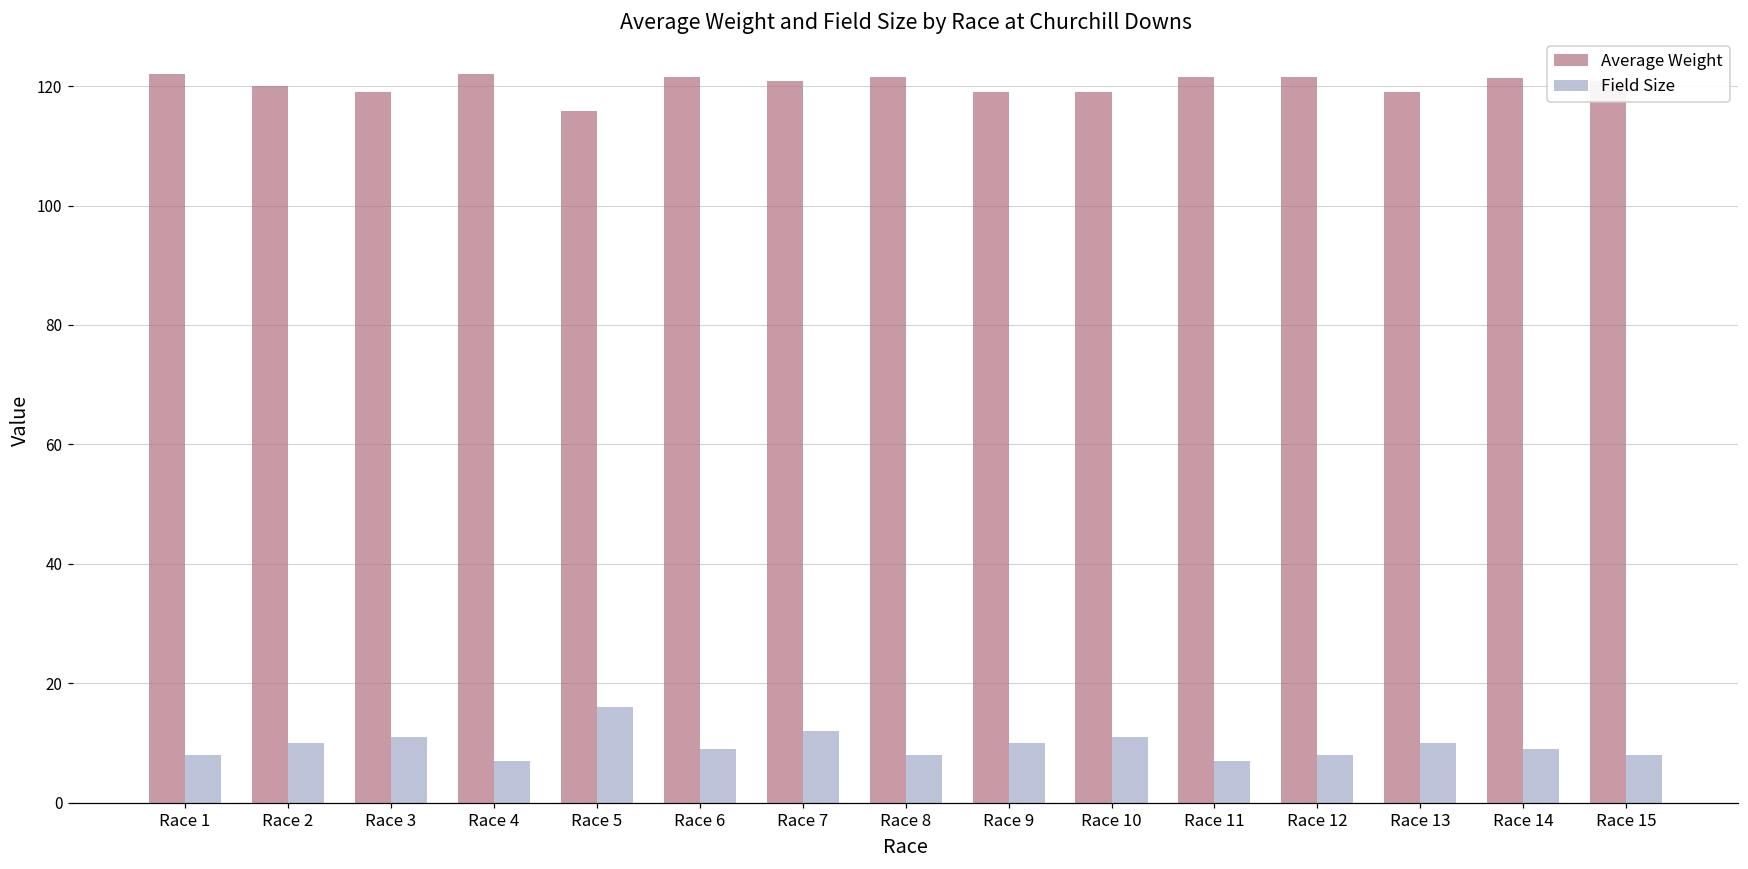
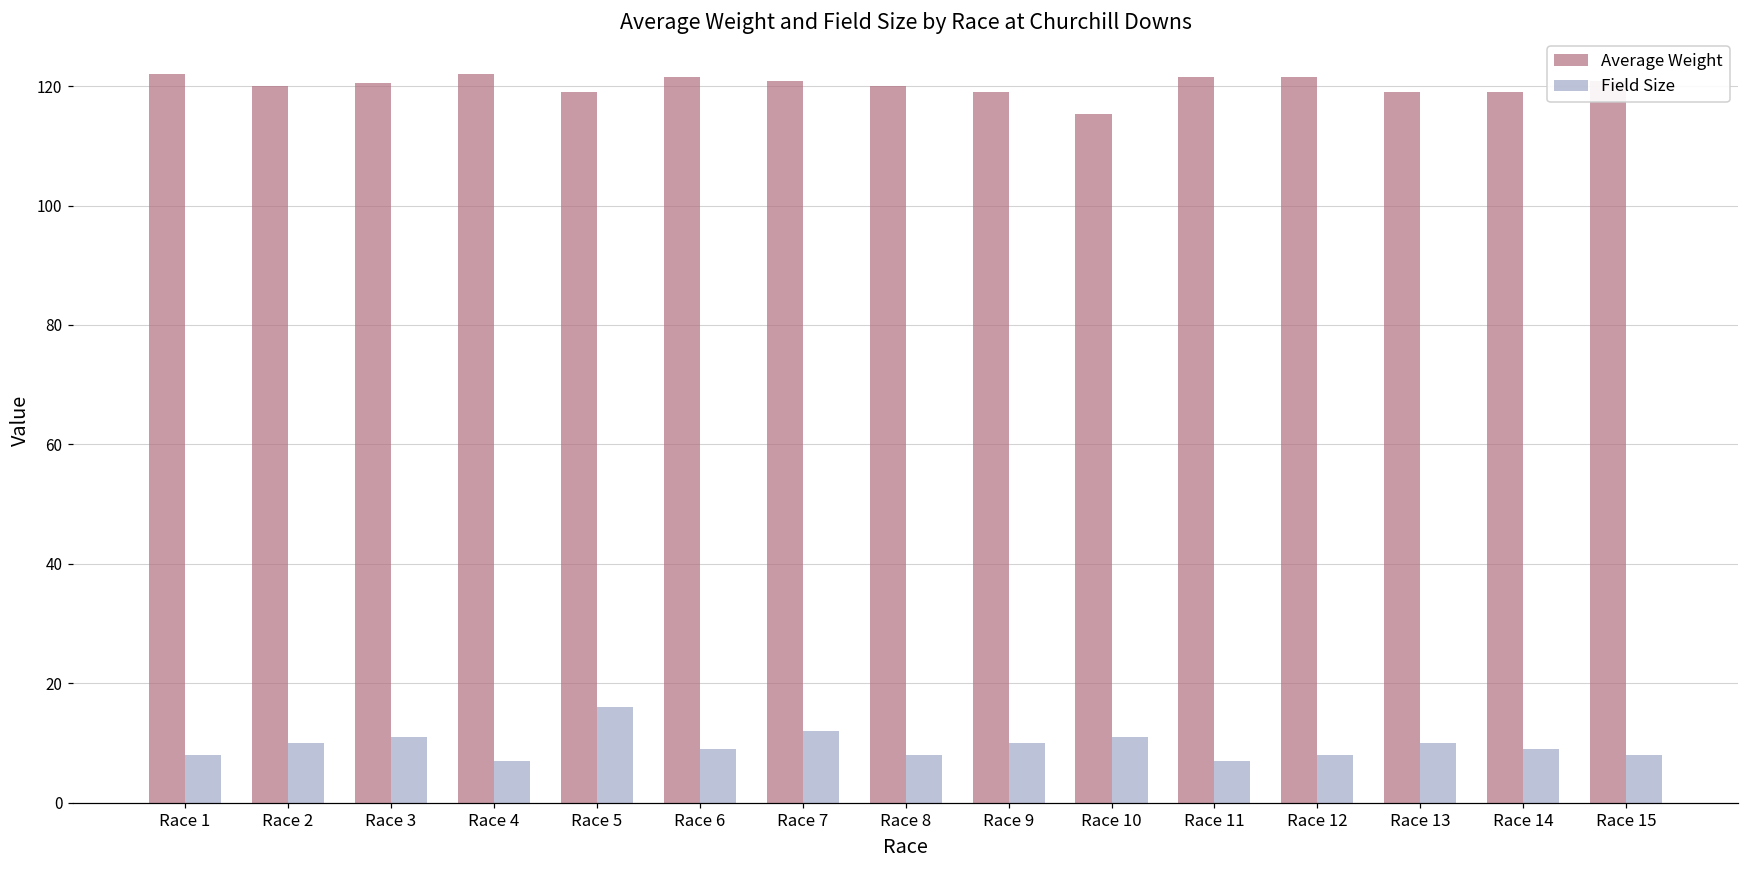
  {
    "Average Weight": {
      "Race 1": 122,
      "Race 2": 120,
-     "Race 3": 119,
+     "Race 3": 121,
      "Race 4": 122,
-     "Race 5": 116,
+     "Race 5": 119,
      "Race 6": 122,
      "Race 7": 121,
-     "Race 8": 122,
+     "Race 8": 120,
      "Race 9": 119,
-     "Race 10": 119,
+     "Race 10": 115,
      "Race 11": 122,
      "Race 12": 122,
      "Race 13": 119,
-     "Race 14": 121
+     "Race 14": 119
    },
    "Field Size": {
      "Race 1": 8,
      "Race 2": 10,
      "Race 3": 11,
      "Race 4": 7,
      "Race 5": 16,
      "Race 6": 9,
      "Race 7": 12,
      "Race 8": 8,
      "Race 9": 10,
      "Race 10": 11,
      "Race 11": 7,
      "Race 12": 8,
      "Race 13": 10,
      "Race 14": 9,
      "Race 15": 8
    }
  }
